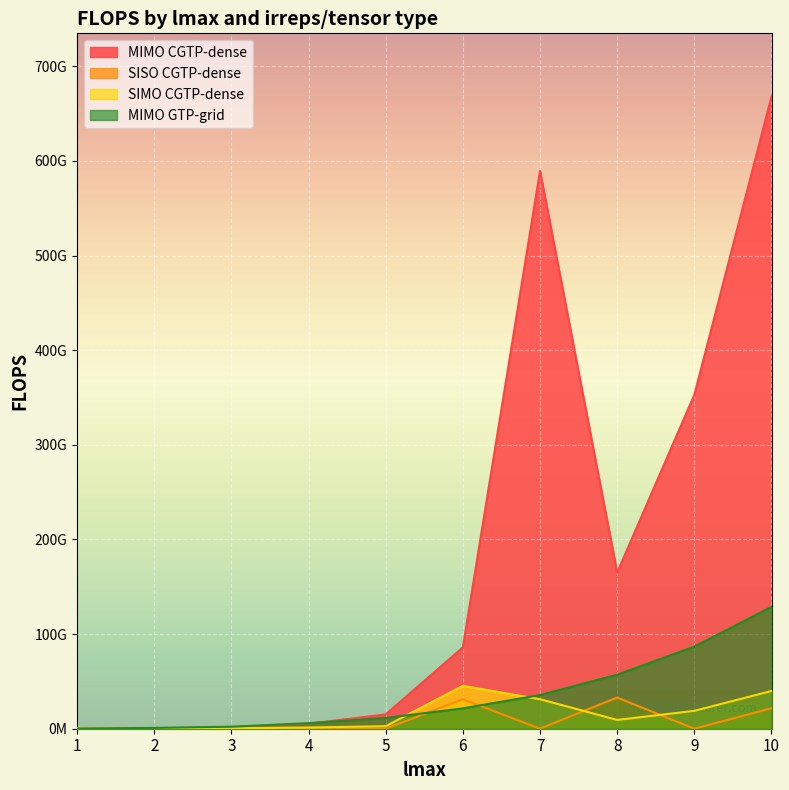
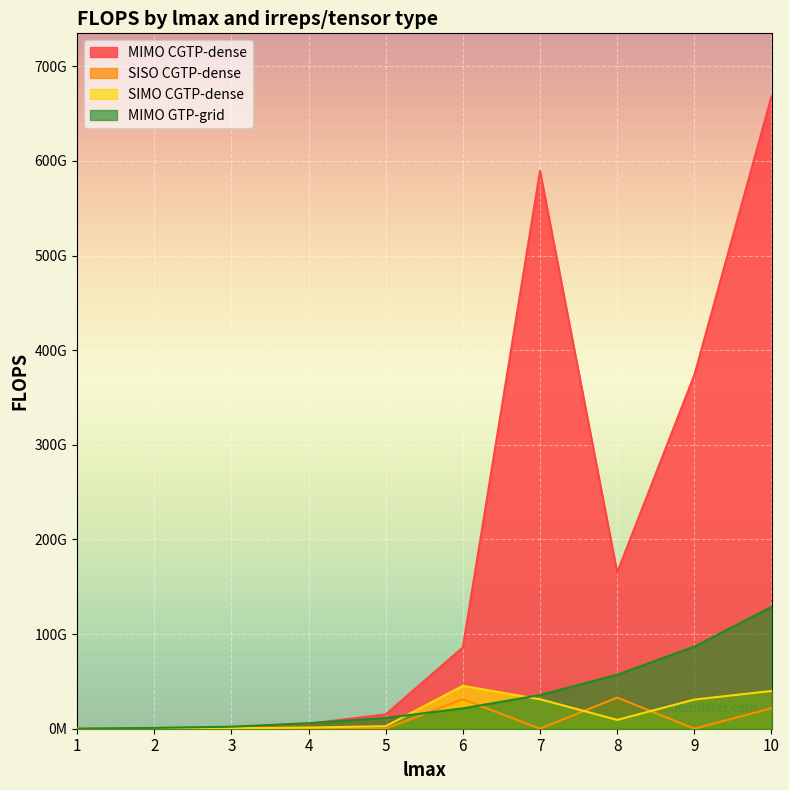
  {
    "MIMO CGTP-dense": {
      "5": 20000000000,
      "6": 90000000000,
      "7": 590000000000,
      "8": 170000000000,
-     "9": 350000000000,
+     "9": 370000000000,
      "10": 670000000000
    },
    "SISO CGTP-dense": {
      "6": 30000000000,
      "7": 0,
      "8": 30000000000,
      "9": 0,
      "10": 20000000000
    },
    "SIMO CGTP-dense": {
      "6": 50000000000,
      "7": 30000000000,
      "8": 10000000000,
-     "9": 20000000000,
+     "9": 30000000000,
      "10": 40000000000
    },
    "MIMO GTP-grid": {
      "5": 10000000000,
      "6": 20000000000,
      "7": 40000000000,
      "8": 60000000000,
      "9": 90000000000,
      "10": 130000000000
    }
  }
